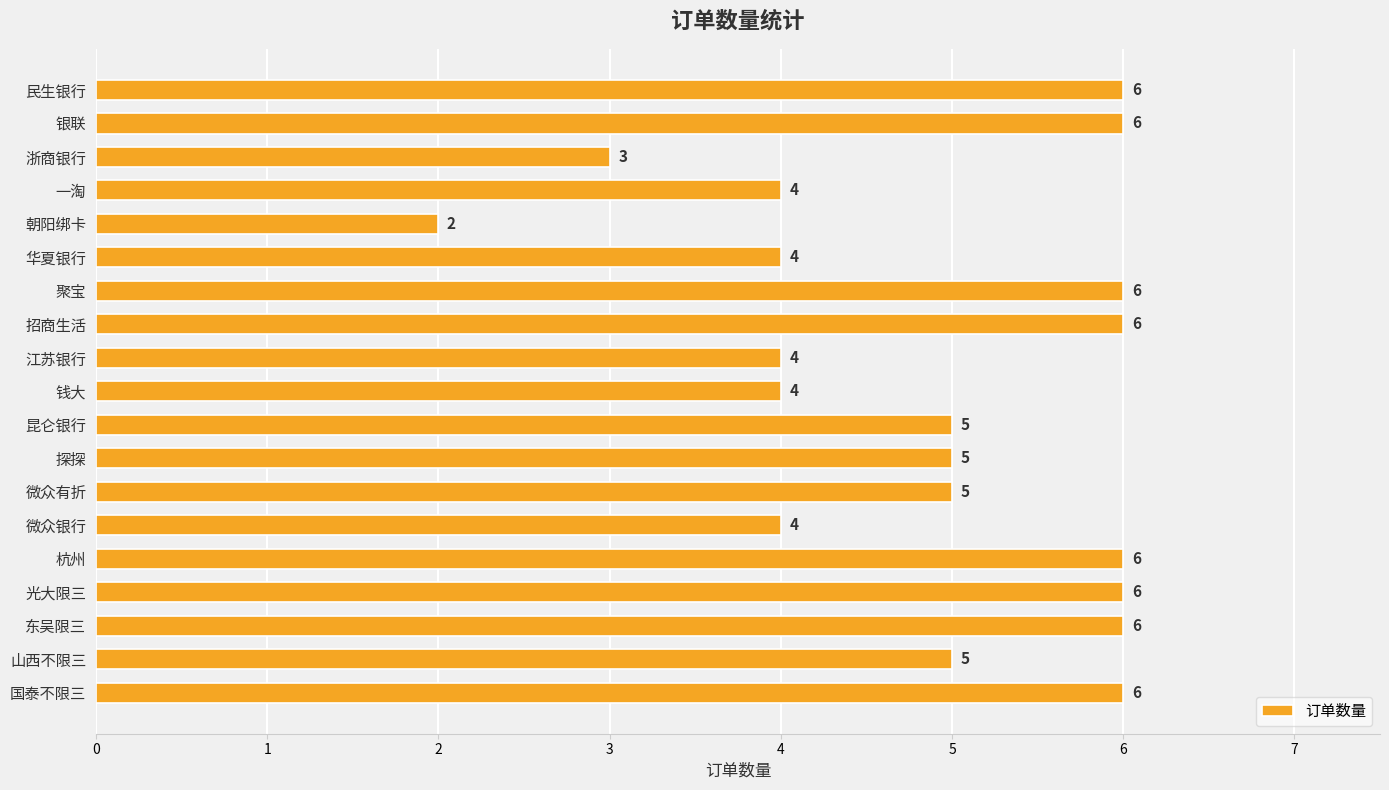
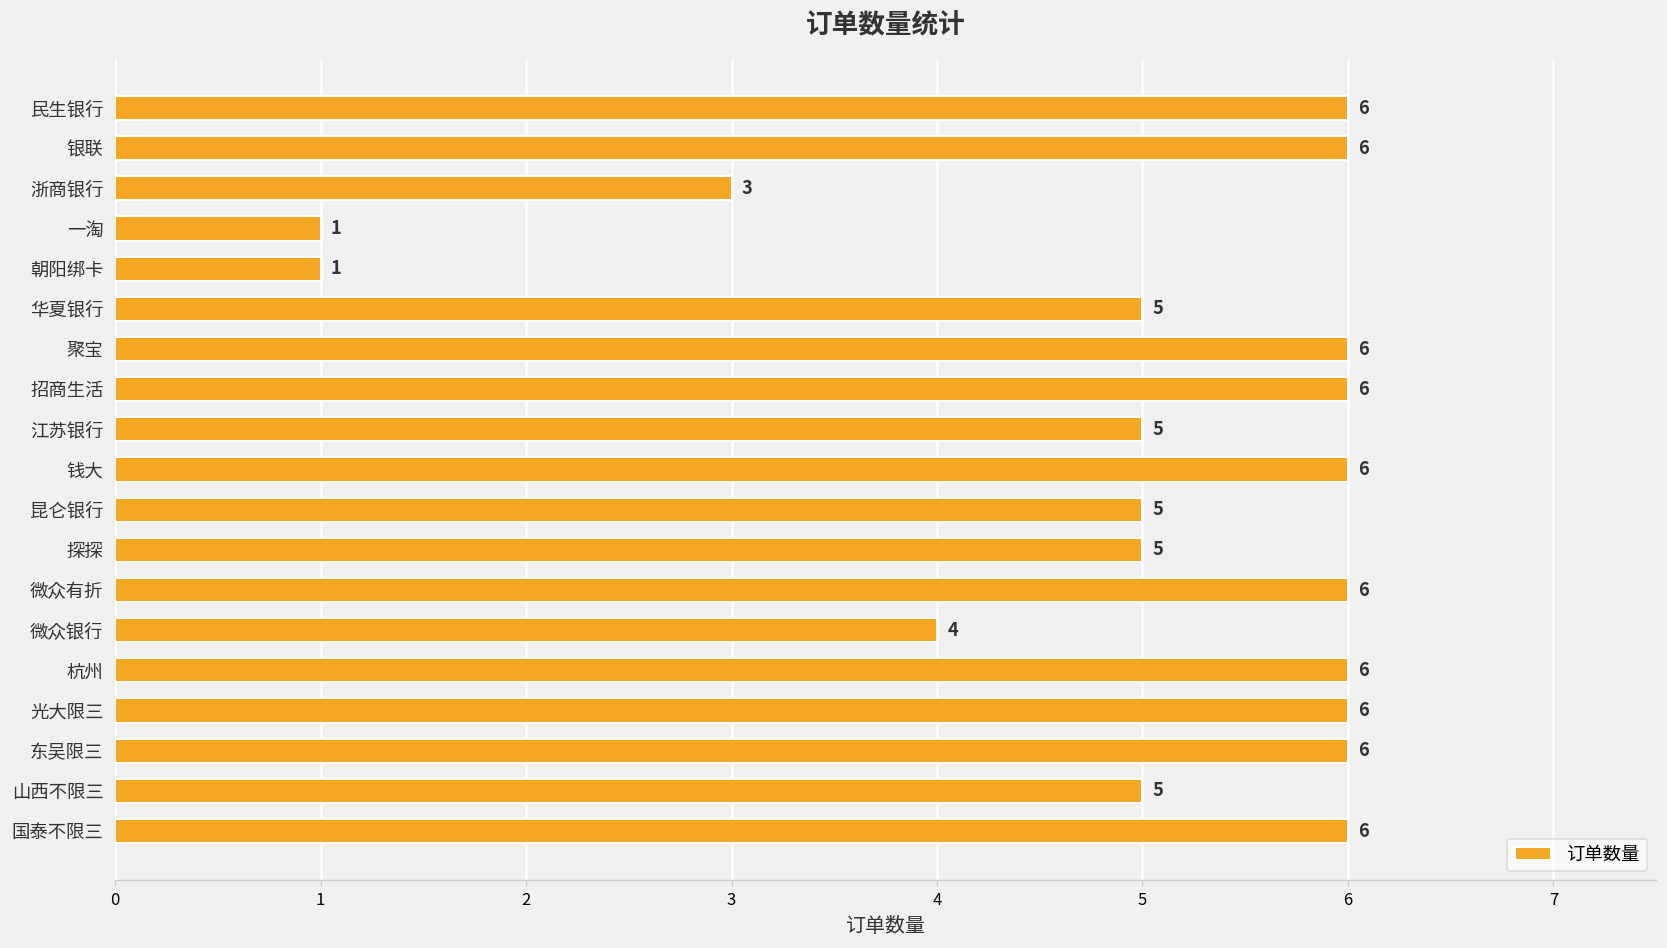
  {
    "民生银行": 6,
    "银联": 6,
    "浙商银行": 3,
-   "一淘": 4,
-   "朝阳绑卡": 2,
-   "华夏银行": 4,
+   "一淘": 1,
+   "朝阳绑卡": 1,
+   "华夏银行": 5,
    "聚宝": 6,
    "招商生活": 6,
-   "江苏银行": 4,
-   "钱大": 4,
+   "江苏银行": 5,
+   "钱大": 6,
    "昆仑银行": 5,
    "探探": 5,
-   "微众有折": 5,
+   "微众有折": 6,
    "微众银行": 4,
    "杭州": 6,
    "光大限三": 6,
    "东吴限三": 6,
    "山西不限三": 5,
    "国泰不限三": 6
  }
